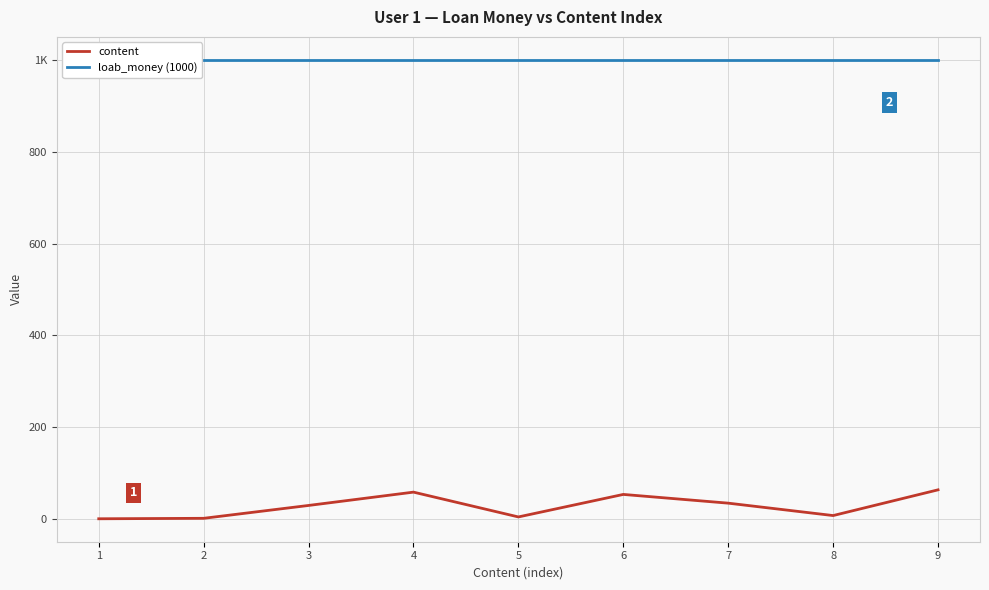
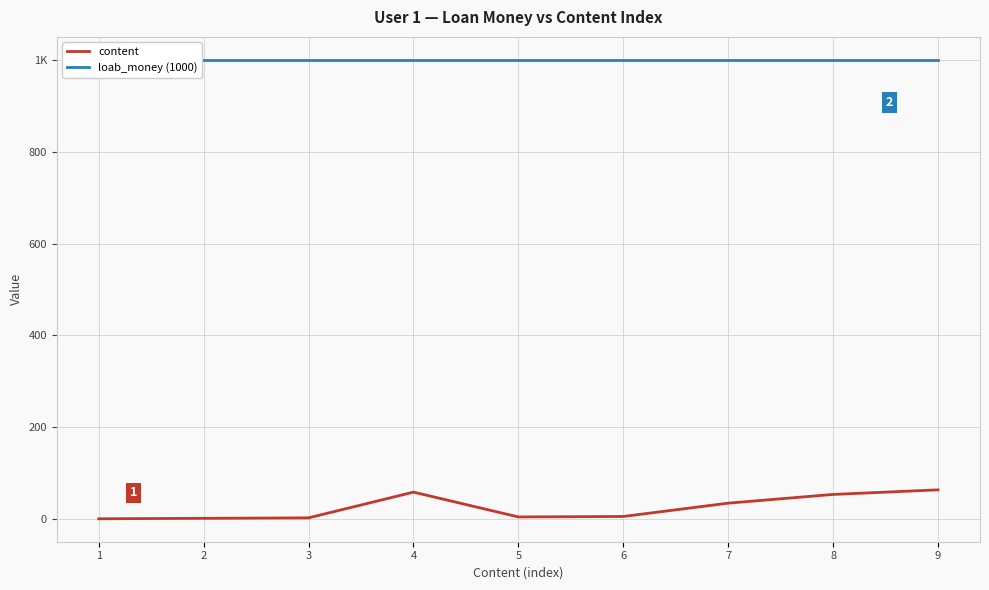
  {
    "content": {
      "1": 0,
      "2": 0,
-     "3": 30,
+     "3": 0,
      "4": 60,
      "5": 10,
-     "6": 50,
+     "6": 10,
      "7": 40,
-     "8": 10,
+     "8": 50,
      "9": 60
    },
    "loab_money (1000)": {
      "2": 1000,
      "3": 1000,
      "4": 1000,
      "5": 1000,
      "6": 1000,
      "7": 1000,
      "8": 1000,
      "9": 1000
    }
  }
